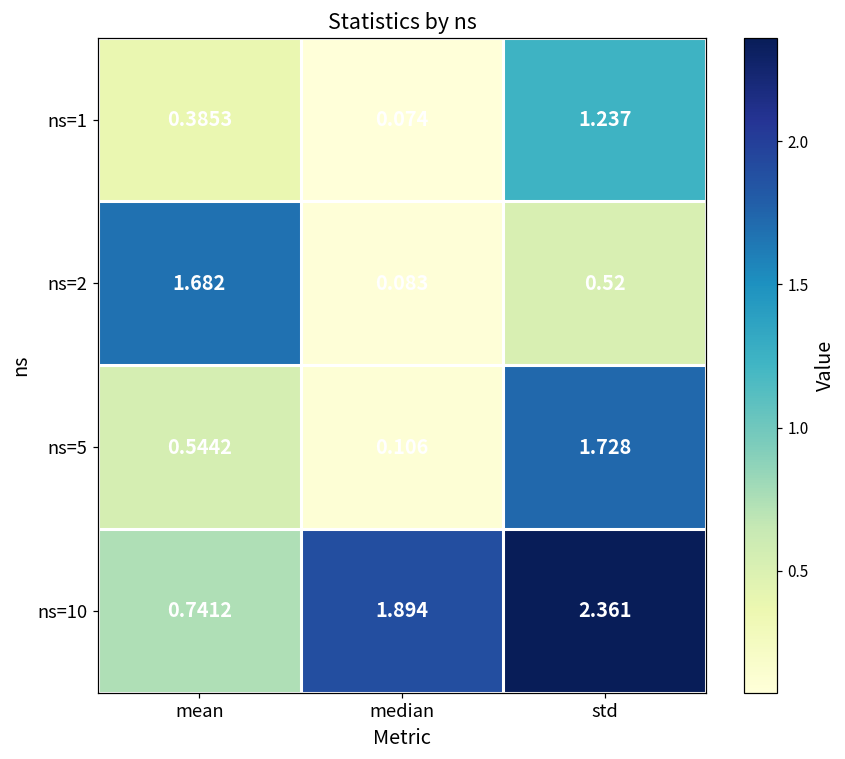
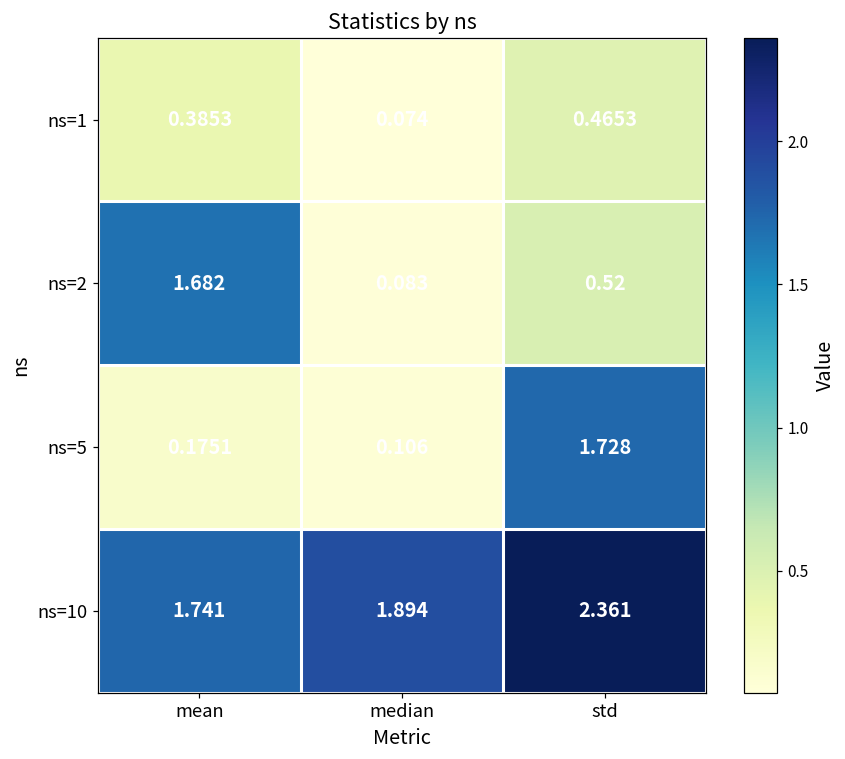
  {
    "ns=1": {
      "mean": 0.3853,
-     "std": 1.237
+     "std": 0.4653
    },
    "ns=2": {
      "mean": 1.682,
      "std": 0.52
    },
    "ns=5": {
-     "mean": 0.5442,
+     "mean": 0.1751,
      "std": 1.728
    },
    "ns=10": {
-     "mean": 0.7412,
+     "mean": 1.741,
      "median": 1.894,
      "std": 2.361
    }
  }
